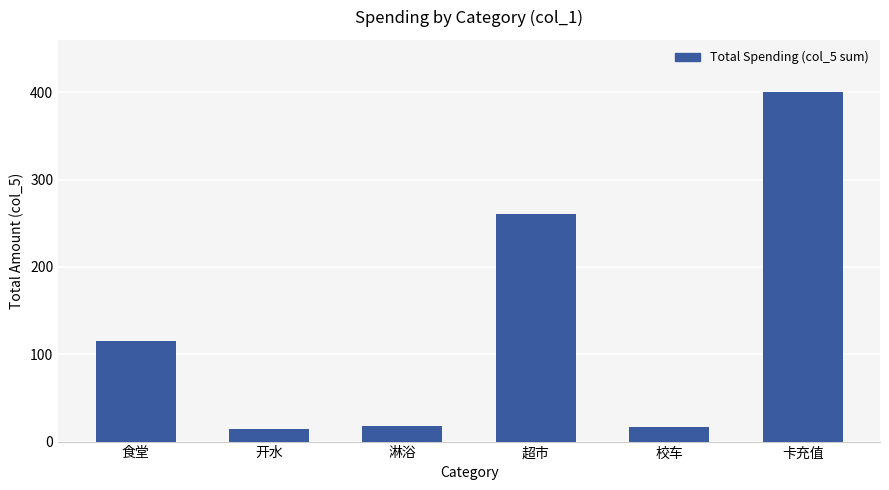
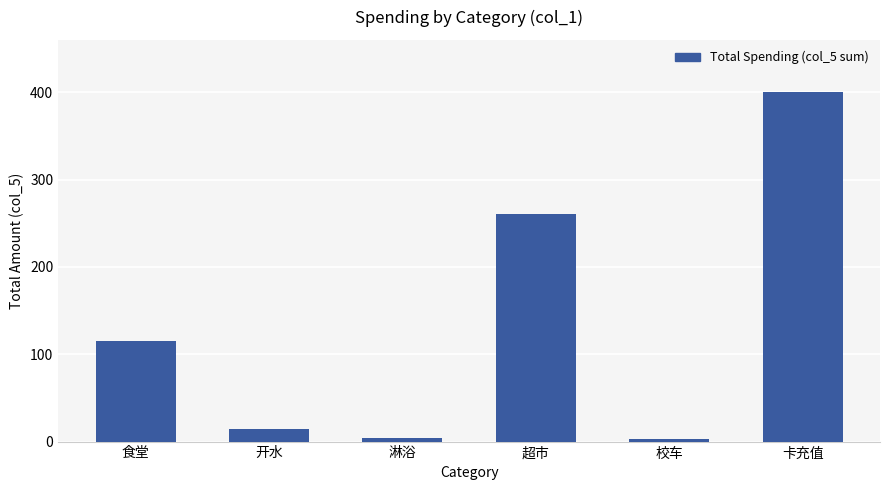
  {
    "食堂": 120,
    "开水": 10,
-   "淋浴": 20,
+   "淋浴": 0,
    "超市": 260,
-   "校车": 20,
+   "校车": 0,
    "卡充值": 400
  }
